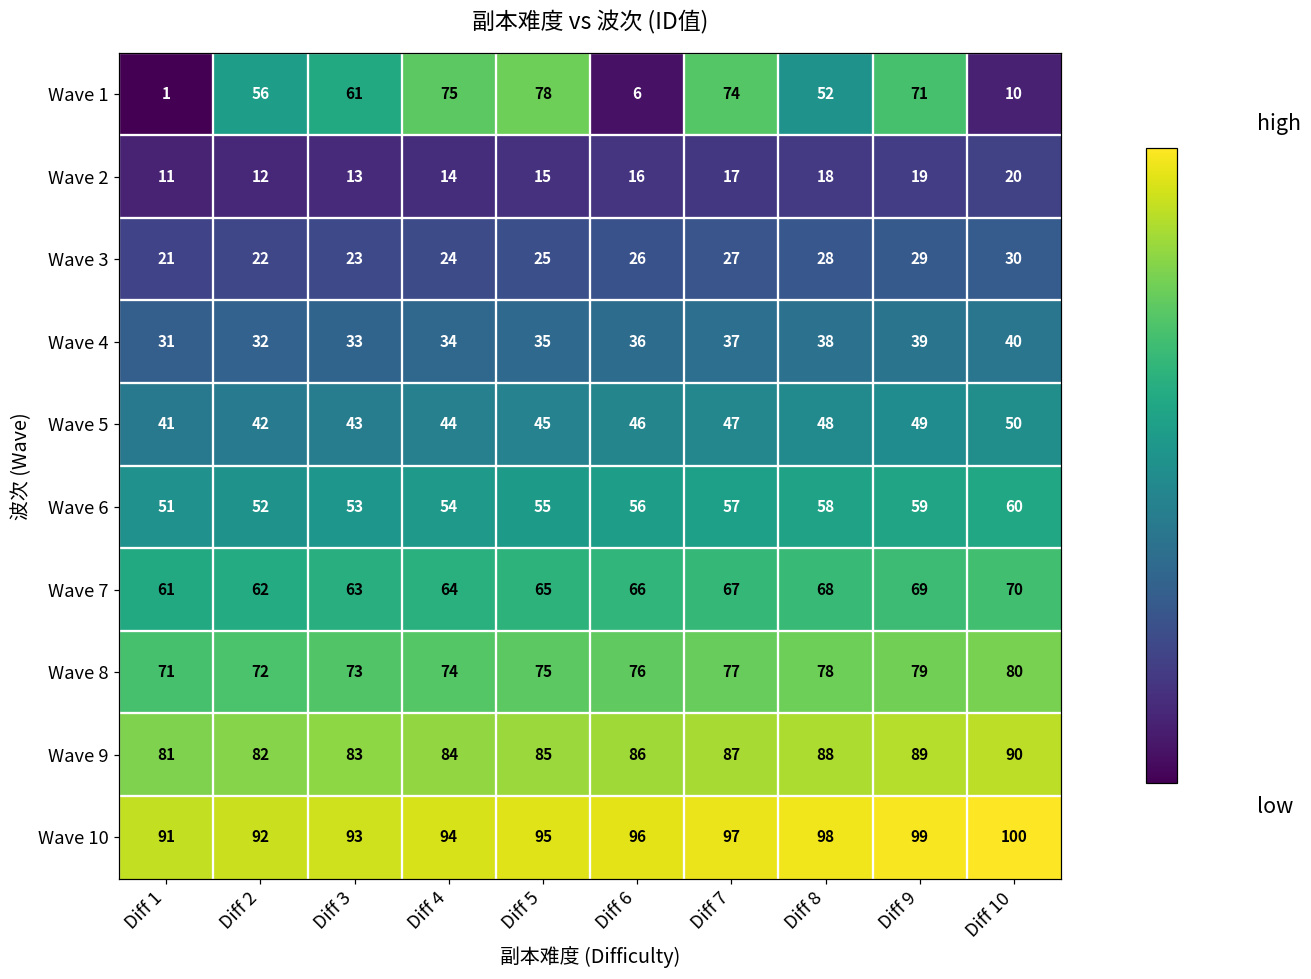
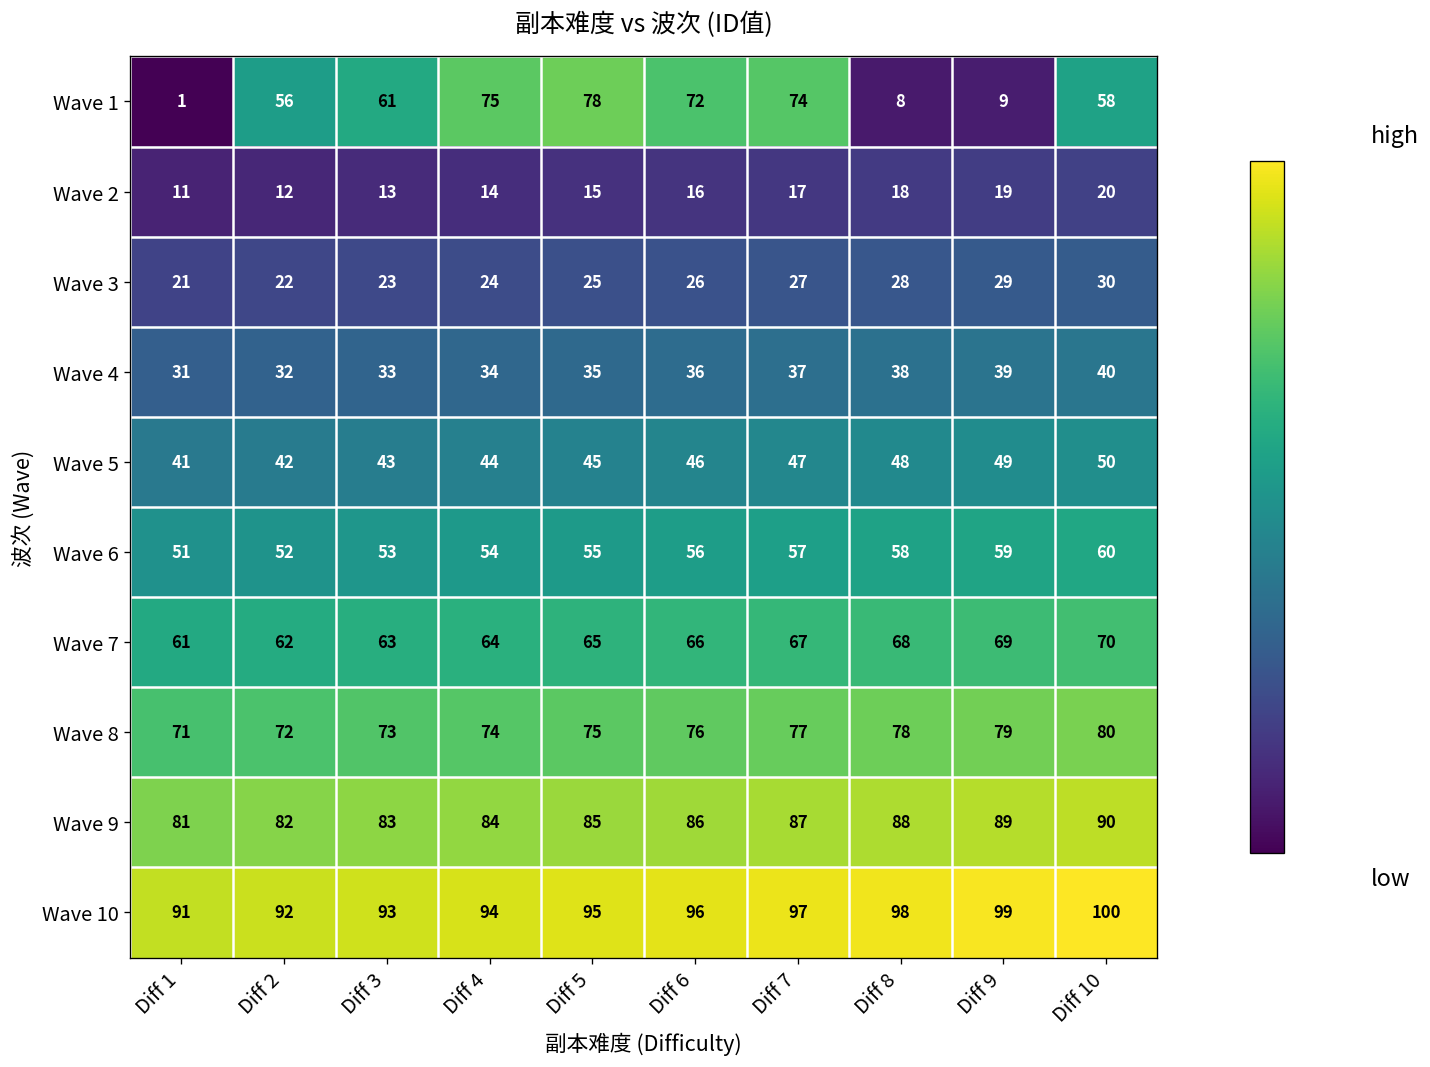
  {
    "Wave 1": {
      "Diff 1": 1,
      "Diff 2": 56,
      "Diff 3": 61,
      "Diff 4": 75,
      "Diff 5": 78,
-     "Diff 6": 6,
+     "Diff 6": 72,
      "Diff 7": 74,
-     "Diff 8": 52,
-     "Diff 9": 71,
-     "Diff 10": 10
+     "Diff 8": 8,
+     "Diff 9": 9,
+     "Diff 10": 58
    },
    "Wave 2": {
      "Diff 1": 11,
      "Diff 2": 12,
      "Diff 3": 13,
      "Diff 4": 14,
      "Diff 5": 15,
      "Diff 6": 16,
      "Diff 7": 17,
      "Diff 8": 18,
      "Diff 9": 19,
      "Diff 10": 20
    },
    "Wave 3": {
      "Diff 1": 21,
      "Diff 2": 22,
      "Diff 3": 23,
      "Diff 4": 24,
      "Diff 5": 25,
      "Diff 6": 26,
      "Diff 7": 27,
      "Diff 8": 28,
      "Diff 9": 29,
      "Diff 10": 30
    },
    "Wave 4": {
      "Diff 1": 31,
      "Diff 2": 32,
      "Diff 3": 33,
      "Diff 4": 34,
      "Diff 5": 35,
      "Diff 6": 36,
      "Diff 7": 37,
      "Diff 8": 38,
      "Diff 9": 39,
      "Diff 10": 40
    },
    "Wave 5": {
      "Diff 1": 41,
      "Diff 2": 42,
      "Diff 3": 43,
      "Diff 4": 44,
      "Diff 5": 45,
      "Diff 6": 46,
      "Diff 7": 47,
      "Diff 8": 48,
      "Diff 9": 49,
      "Diff 10": 50
    },
    "Wave 6": {
      "Diff 1": 51,
      "Diff 2": 52,
      "Diff 3": 53,
      "Diff 4": 54,
      "Diff 5": 55,
      "Diff 6": 56,
      "Diff 7": 57,
      "Diff 8": 58,
      "Diff 9": 59,
      "Diff 10": 60
    },
    "Wave 7": {
      "Diff 1": 61,
      "Diff 2": 62,
      "Diff 3": 63,
      "Diff 4": 64,
      "Diff 5": 65,
      "Diff 6": 66,
      "Diff 7": 67,
      "Diff 8": 68,
      "Diff 9": 69,
      "Diff 10": 70
    },
    "Wave 8": {
      "Diff 1": 71,
      "Diff 2": 72,
      "Diff 3": 73,
      "Diff 4": 74,
      "Diff 5": 75,
      "Diff 6": 76,
      "Diff 7": 77,
      "Diff 8": 78,
      "Diff 9": 79,
      "Diff 10": 80
    },
    "Wave 9": {
      "Diff 1": 81,
      "Diff 2": 82,
      "Diff 3": 83,
      "Diff 4": 84,
      "Diff 5": 85,
      "Diff 6": 86,
      "Diff 7": 87,
      "Diff 8": 88,
      "Diff 9": 89,
      "Diff 10": 90
    },
    "Wave 10": {
      "Diff 1": 91,
      "Diff 2": 92,
      "Diff 3": 93,
      "Diff 4": 94,
      "Diff 5": 95,
      "Diff 6": 96,
      "Diff 7": 97,
      "Diff 8": 98,
      "Diff 9": 99,
      "Diff 10": 100
    }
  }
